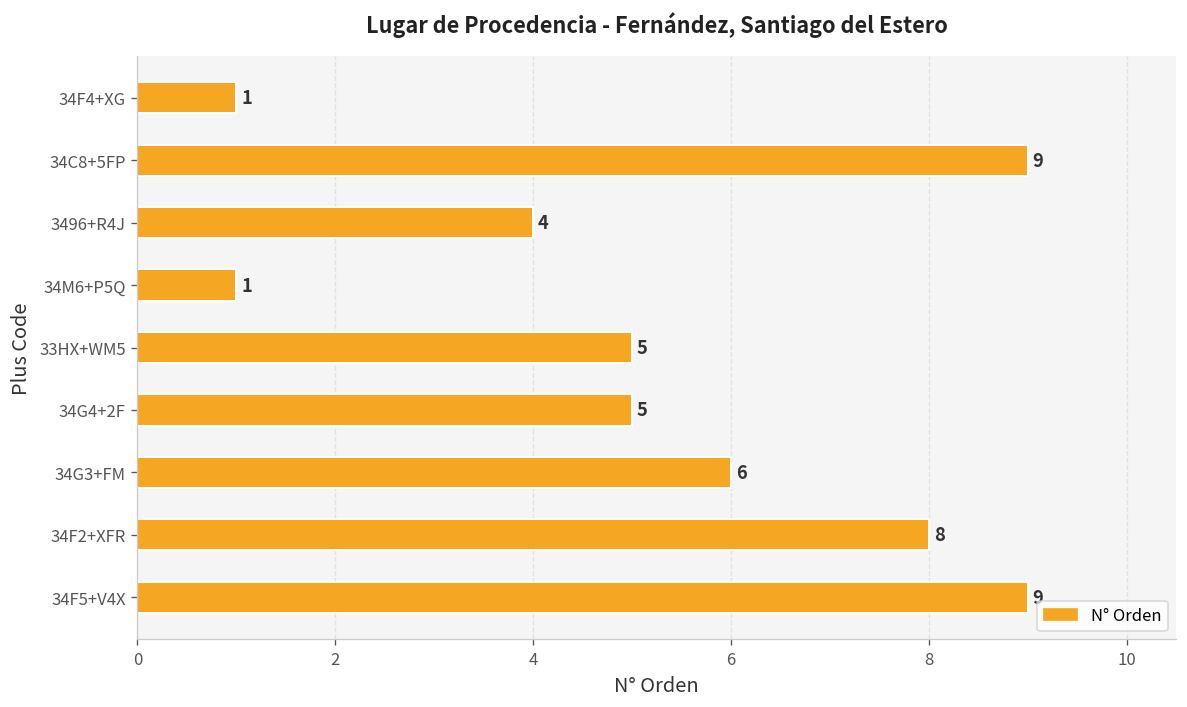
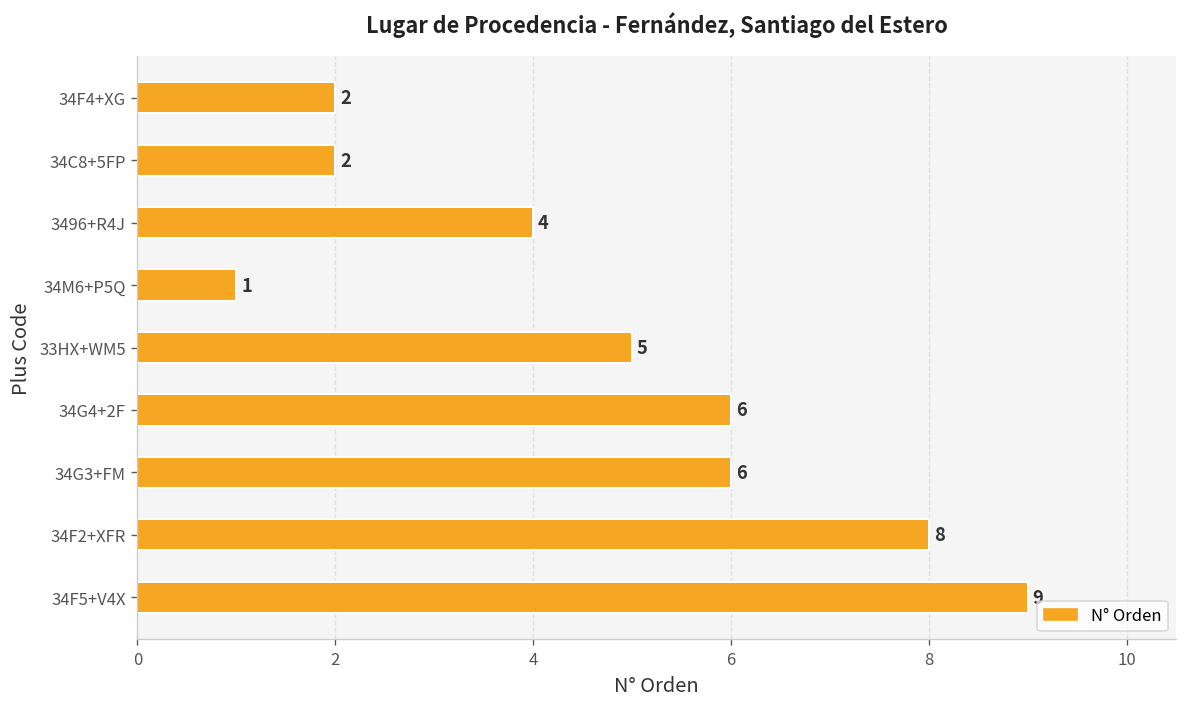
  {
-   "34F4+XG": 1,
-   "34C8+5FP": 9,
+   "34F4+XG": 2,
+   "34C8+5FP": 2,
    "3496+R4J": 4,
    "34M6+P5Q": 1,
    "33HX+WM5": 5,
-   "34G4+2F": 5,
+   "34G4+2F": 6,
    "34G3+FM": 6,
    "34F2+XFR": 8
  }
